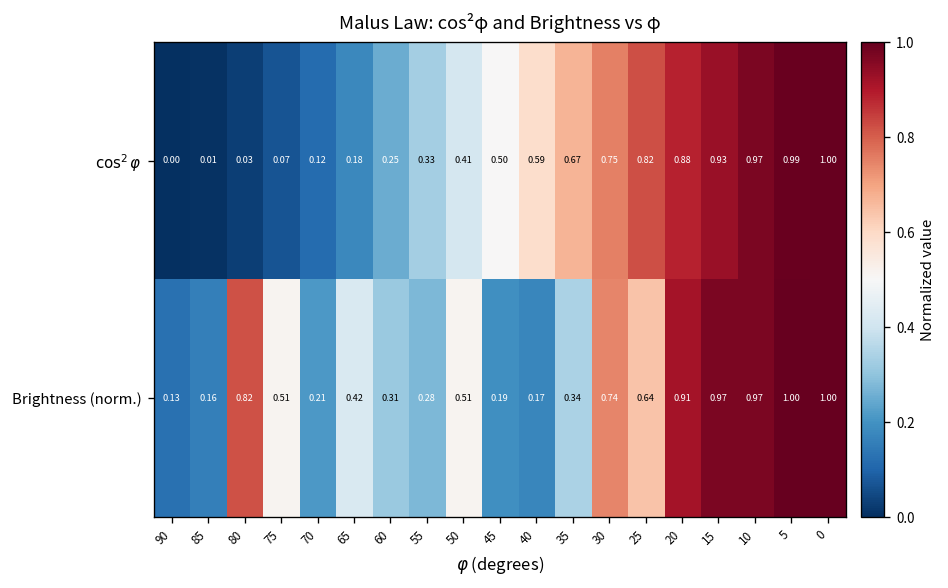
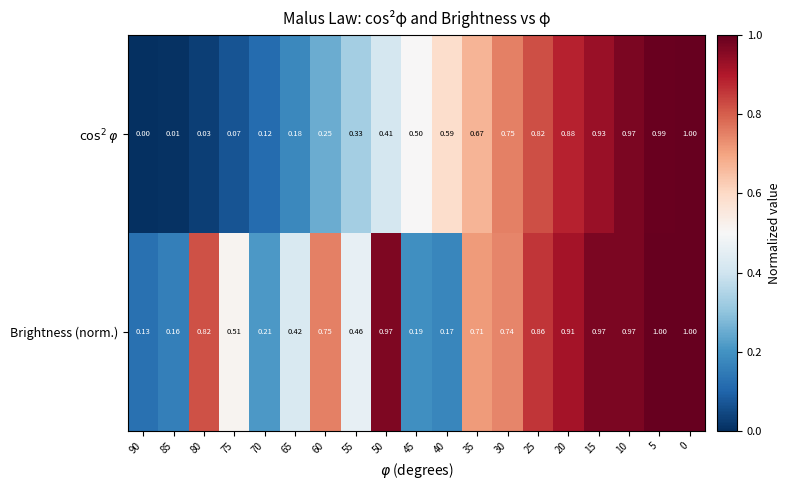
  {
    "Brightness (norm.)": {
      "90": 0.13,
      "85": 0.16,
      "80": 0.82,
      "75": 0.51,
      "70": 0.21,
      "65": 0.42,
-     "60": 0.31,
-     "55": 0.28,
-     "50": 0.51,
+     "60": 0.75,
+     "55": 0.46,
+     "50": 0.97,
      "45": 0.19,
      "40": 0.17,
-     "35": 0.34,
+     "35": 0.71,
      "30": 0.74,
-     "25": 0.64,
+     "25": 0.86,
      "20": 0.91,
      "15": 0.97,
      "10": 0.97,
      "5": 1.00,
      "0": 1.00
    }
  }
